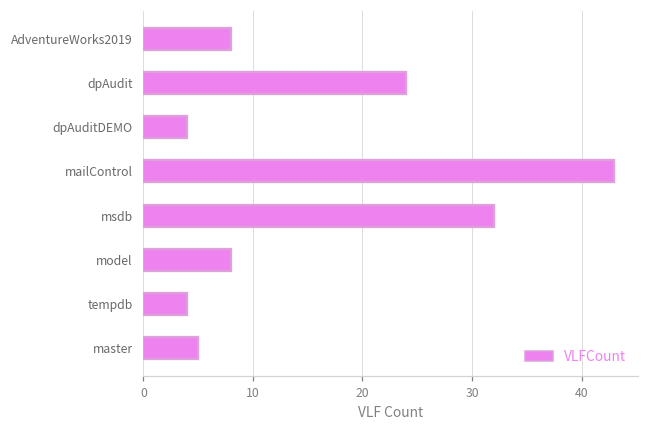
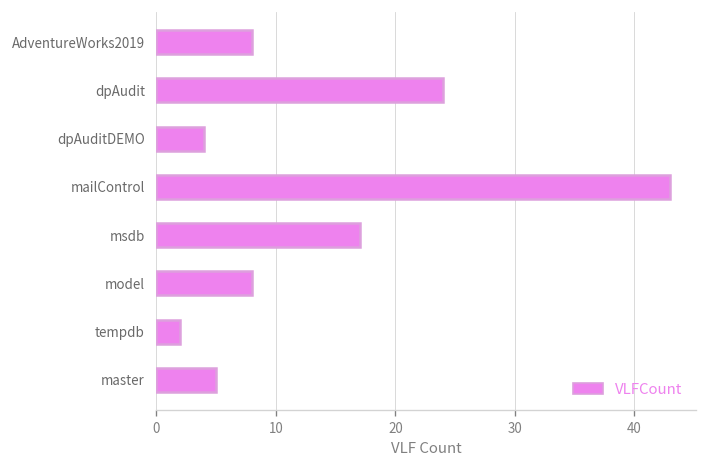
  {
    "AdventureWorks2019": 8,
    "dpAudit": 24,
    "dpAuditDEMO": 4,
    "mailControl": 43,
-   "msdb": 32,
+   "msdb": 17,
    "model": 8,
-   "tempdb": 4,
+   "tempdb": 2,
    "master": 5
  }
